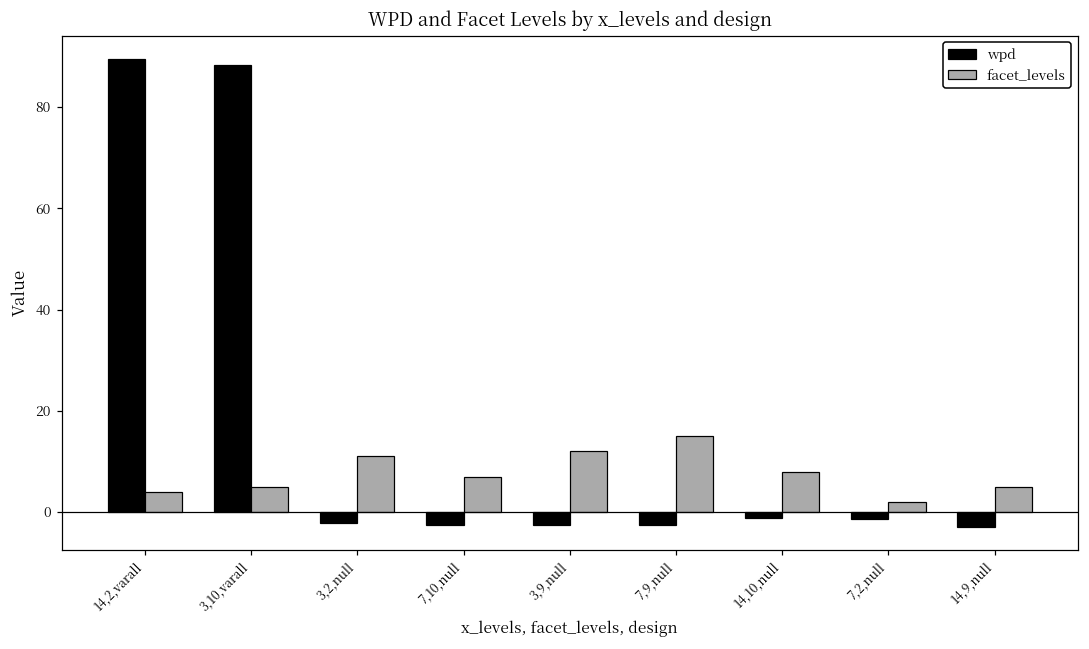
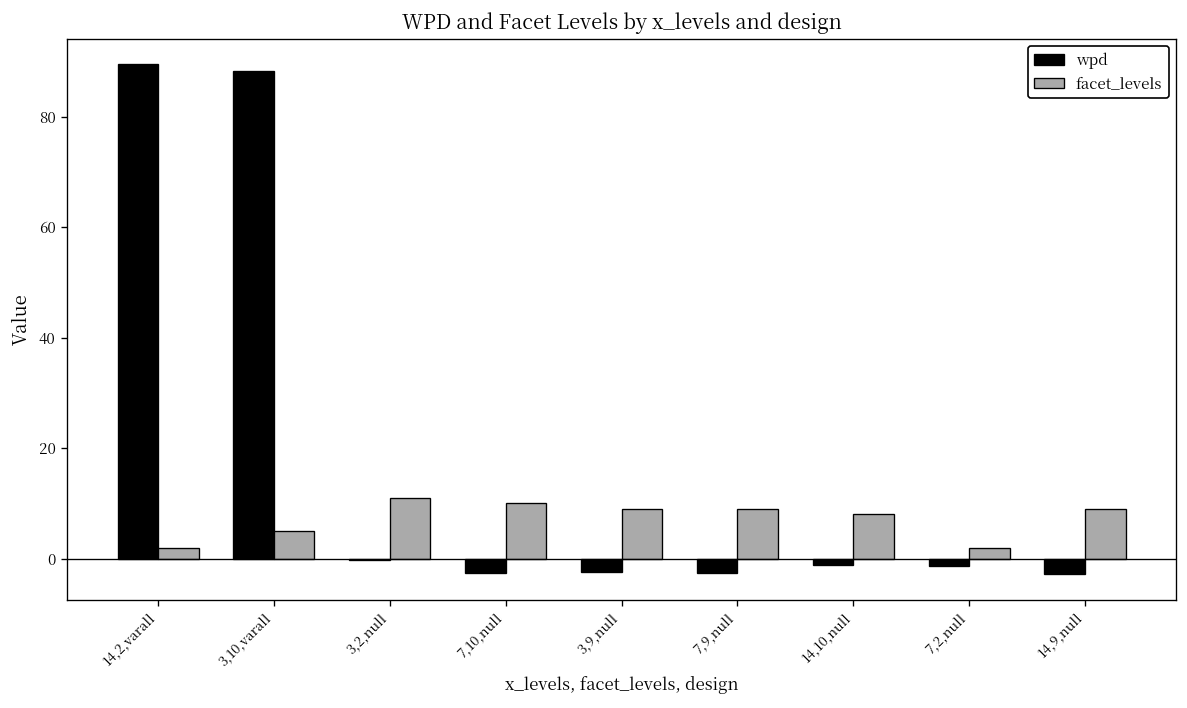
  {
    "wpd": {
      "14,2,varall": 89,
      "3,10,varall": 88,
-     "3,2,null": -2,
+     "3,2,null": 0,
      "7,10,null": -3,
      "3,9,null": -2,
      "7,9,null": -3,
      "14,10,null": -1,
      "7,2,null": -1,
      "14,9,null": -3
    },
    "facet_levels": {
-     "14,2,varall": 4,
+     "14,2,varall": 2,
      "3,10,varall": 5,
      "3,2,null": 11,
-     "7,10,null": 7,
-     "3,9,null": 12,
-     "7,9,null": 15,
+     "7,10,null": 10,
+     "3,9,null": 9,
+     "7,9,null": 9,
      "14,10,null": 8,
      "7,2,null": 2,
-     "14,9,null": 5
+     "14,9,null": 9
    }
  }
